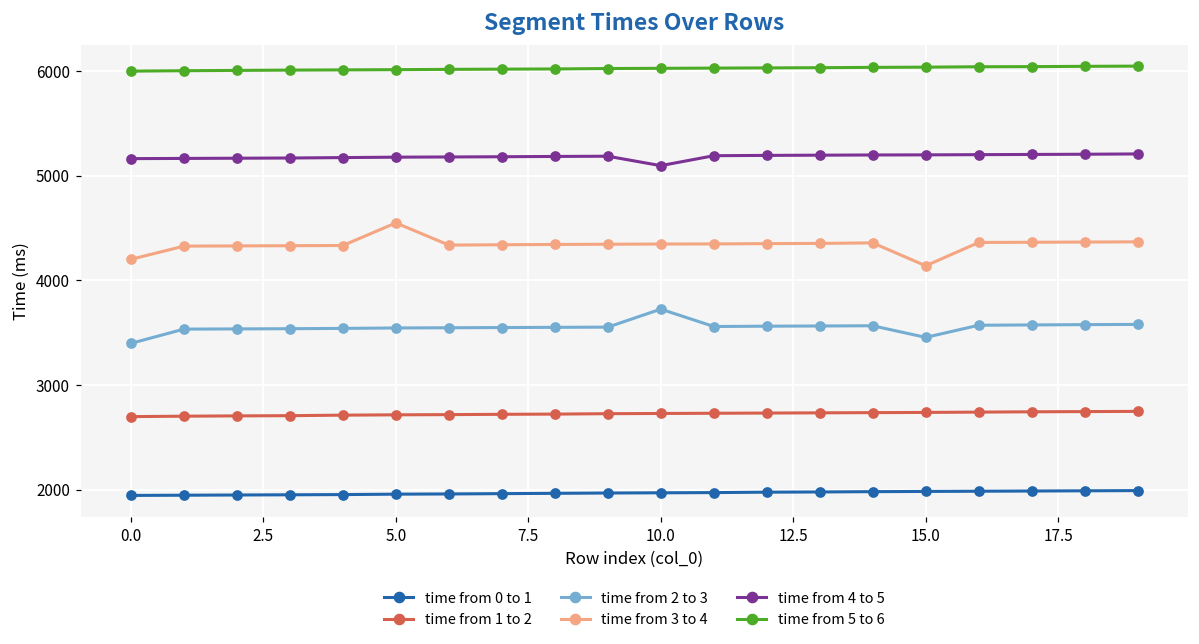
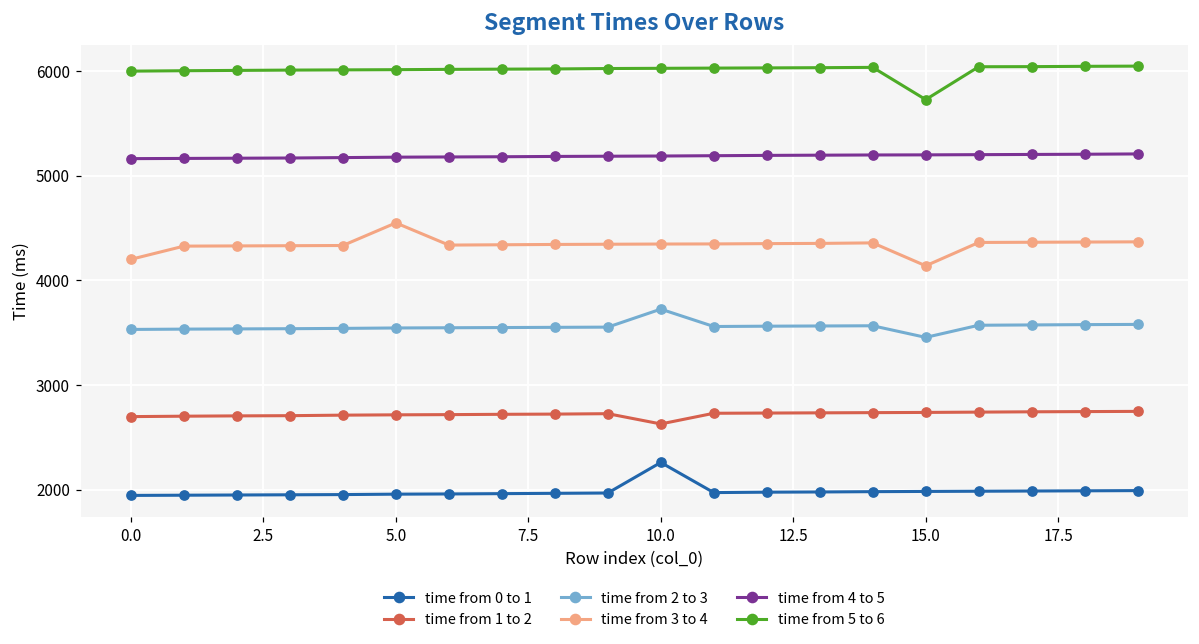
  {
    "time from 0 to 1": {
      "0.0": 1900,
      "5.0": 2000,
-     "10.0": 2000,
+     "10.0": 2300,
      "15.0": 2000
    },
    "time from 1 to 2": {
      "0.0": 2700,
      "5.0": 2700,
-     "10.0": 2700,
+     "10.0": 2600,
      "15.0": 2700
    },
    "time from 2 to 3": {
-     "0.0": 3400,
+     "0.0": 3500,
      "5.0": 3500,
      "10.0": 3700,
      "15.0": 3500
    },
    "time from 3 to 4": {
      "0.0": 4200,
      "5.0": 4500,
      "10.0": 4300,
      "15.0": 4100
    },
    "time from 4 to 5": {
      "0.0": 5200,
      "5.0": 5200,
-     "10.0": 5100,
+     "10.0": 5200,
      "15.0": 5200
    },
    "time from 5 to 6": {
      "0.0": 6000,
      "5.0": 6000,
      "10.0": 6000,
-     "15.0": 6000
+     "15.0": 5700
    }
  }
